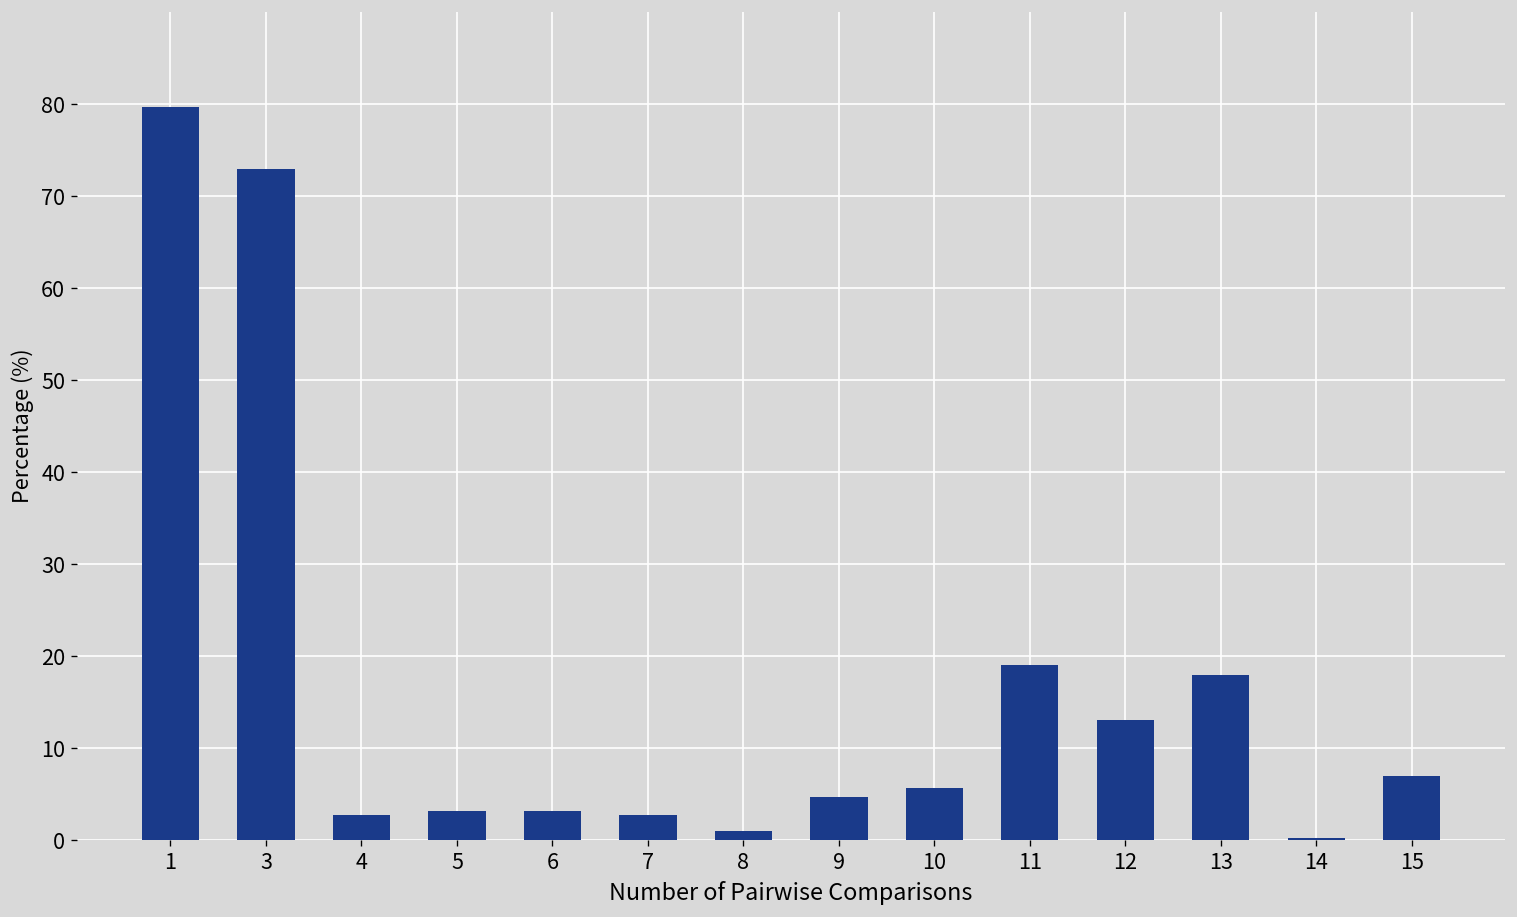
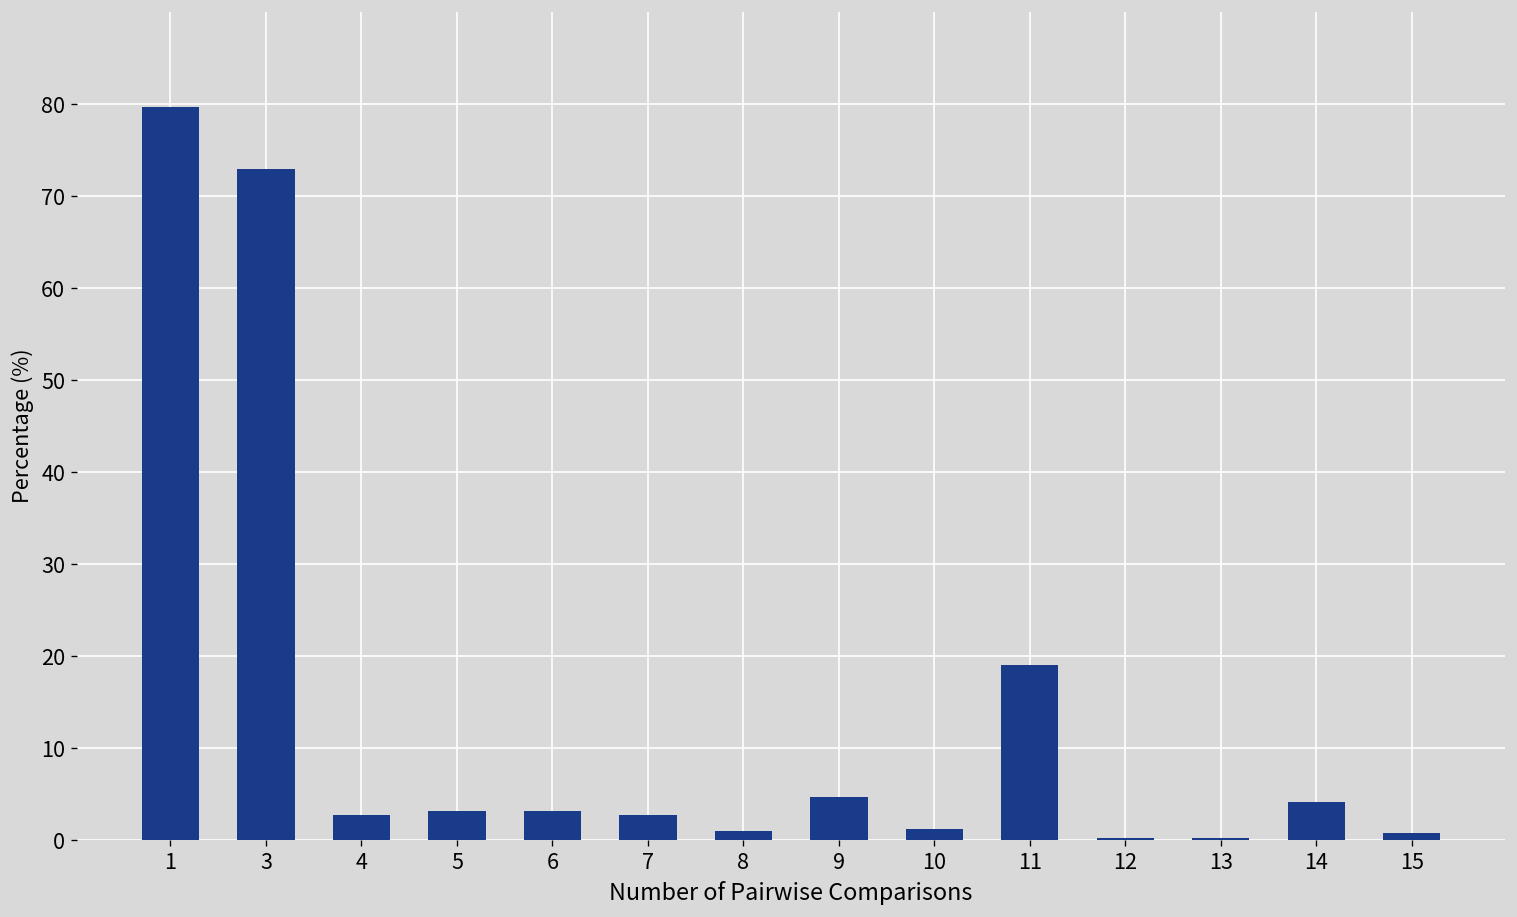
  {
    "1": 80,
    "3": 73,
    "4": 3,
    "5": 3,
    "6": 3,
    "7": 3,
    "8": 1,
    "9": 5,
-   "10": 6,
+   "10": 1,
    "11": 19,
-   "12": 13,
-   "13": 18,
-   "14": 0,
-   "15": 7
+   "12": 0,
+   "13": 0,
+   "14": 4,
+   "15": 1
  }
